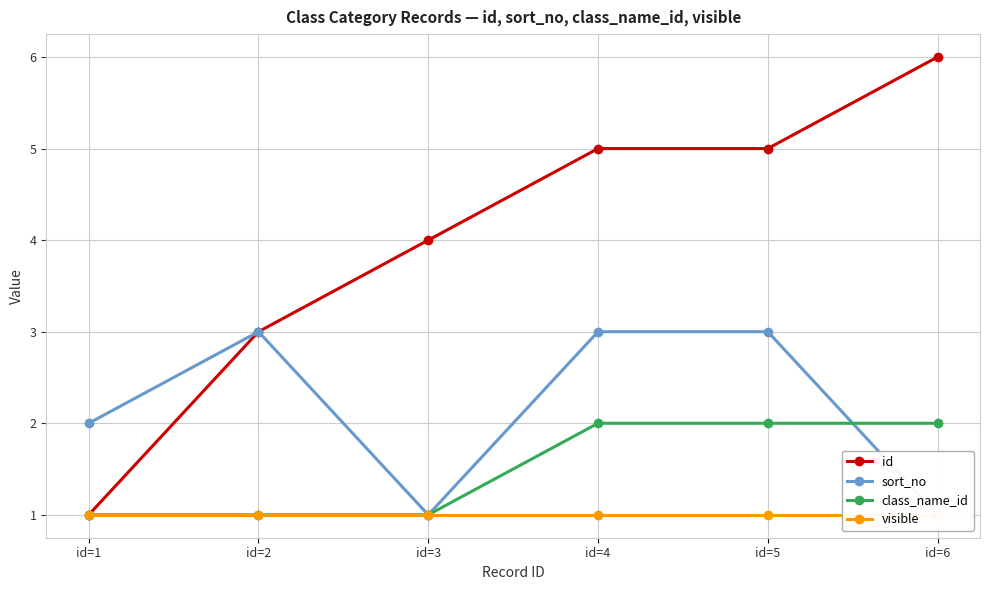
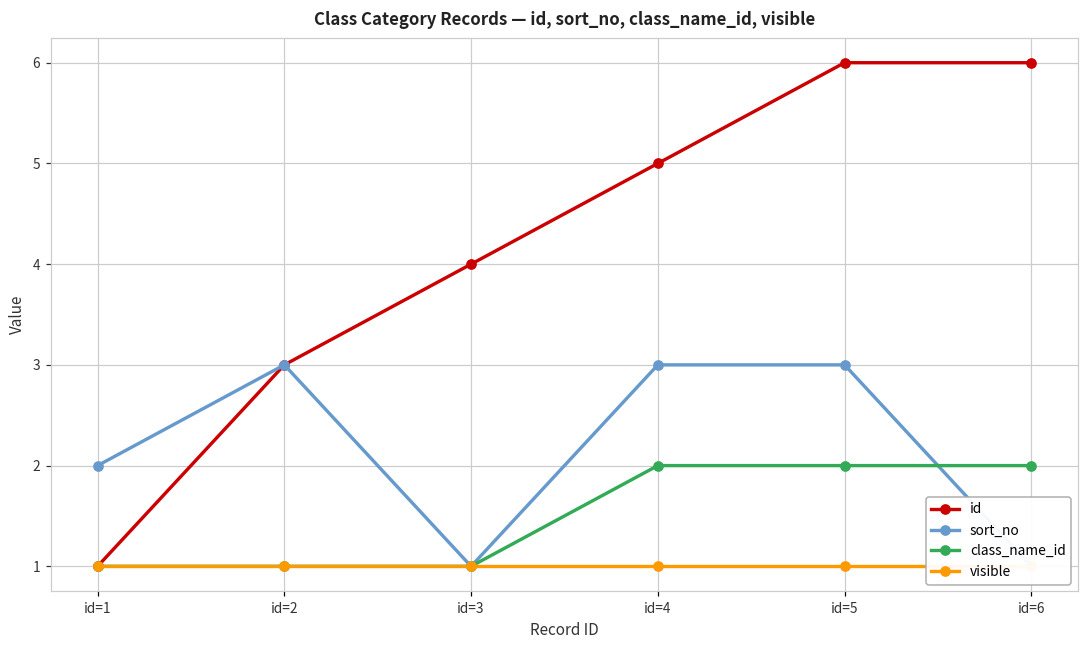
  {
    "id": {
      "id=3": 4,
      "id=4": 5,
-     "id=5": 5,
+     "id=5": 6,
      "id=6": 6
    },
    "sort_no": {
      "id=1": 2,
      "id=4": 3,
      "id=5": 3
    },
    "class_name_id": {
      "id=4": 2,
      "id=5": 2,
      "id=6": 2
    },
    "visible": {
      "id=4": 1,
      "id=5": 1
    }
  }
